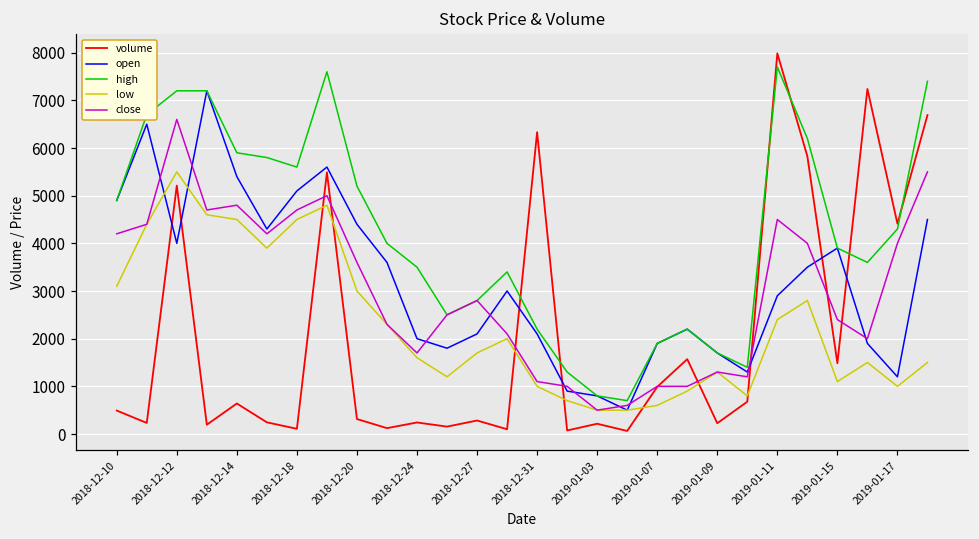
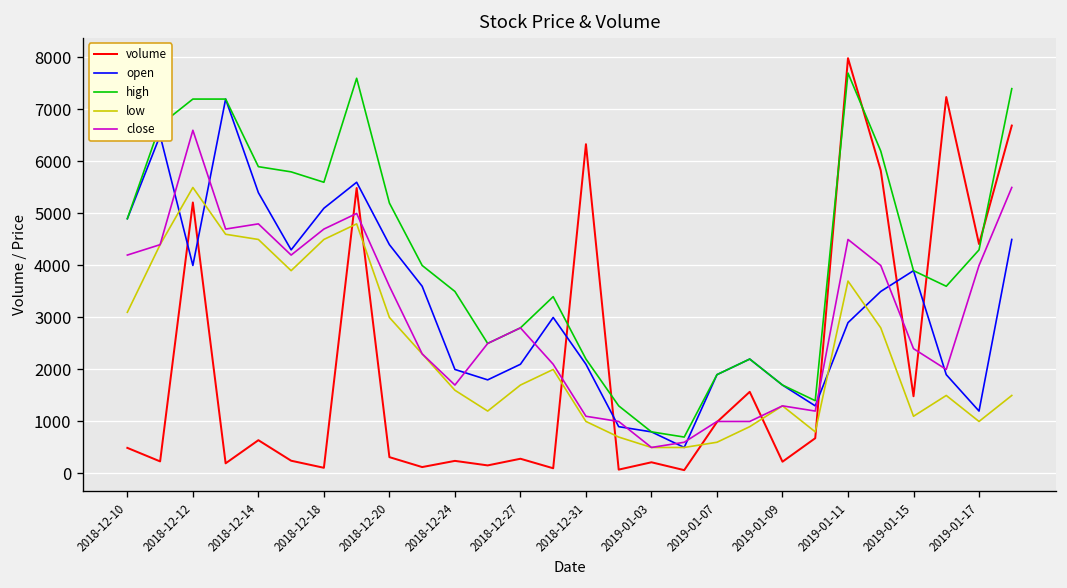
  {
    "volume": {
      "2018-12-10": 500,
      "2018-12-12": 5200,
      "2018-12-14": 600,
      "2018-12-18": 100,
      "2018-12-20": 300,
      "2018-12-24": 200,
      "2018-12-27": 300,
      "2018-12-31": 6300,
      "2019-01-03": 200,
      "2019-01-09": 200,
      "2019-01-11": 8000,
      "2019-01-15": 1500,
      "2019-01-17": 4400
    },
    "open": {
      "2018-12-12": 4000,
      "2018-12-14": 5400,
      "2018-12-18": 5100,
      "2018-12-20": 4400,
      "2018-12-24": 2000,
      "2018-12-27": 2100,
      "2018-12-31": 2100,
      "2019-01-11": 2900,
      "2019-01-17": 1200
    },
    "high": {
      "2018-12-12": 7200,
      "2018-12-14": 5900,
      "2018-12-18": 5600,
      "2018-12-20": 5200,
      "2018-12-24": 3500,
      "2018-12-31": 2200,
      "2019-01-11": 7700,
      "2019-01-17": 4300
    },
    "low": {
      "2018-12-10": 3100,
      "2018-12-12": 5500,
      "2018-12-14": 4500,
      "2018-12-18": 4500,
      "2018-12-20": 3000,
      "2018-12-24": 1600,
      "2018-12-27": 1700,
      "2018-12-31": 1000,
      "2019-01-07": 600,
-     "2019-01-11": 2400,
+     "2019-01-11": 3700,
      "2019-01-15": 1100,
      "2019-01-17": 1000
    },
    "close": {
      "2018-12-10": 4200,
      "2018-12-12": 6600,
      "2018-12-14": 4800,
      "2018-12-18": 4700,
      "2018-12-20": 3600,
      "2018-12-24": 1700,
      "2018-12-31": 1100,
      "2019-01-11": 4500,
      "2019-01-15": 2400,
      "2019-01-17": 4000
    }
  }
